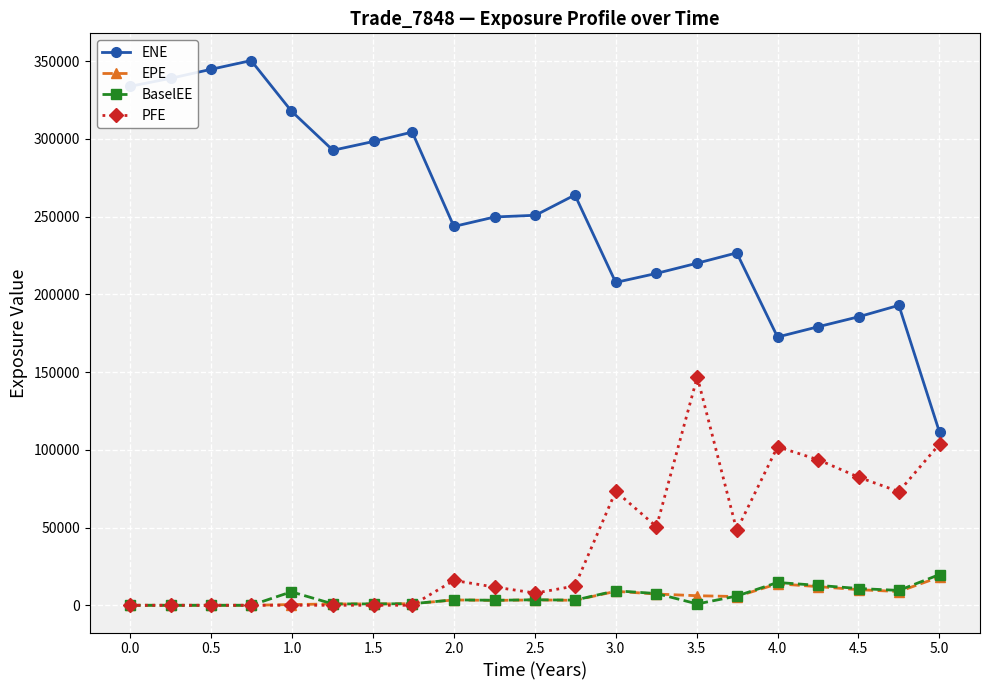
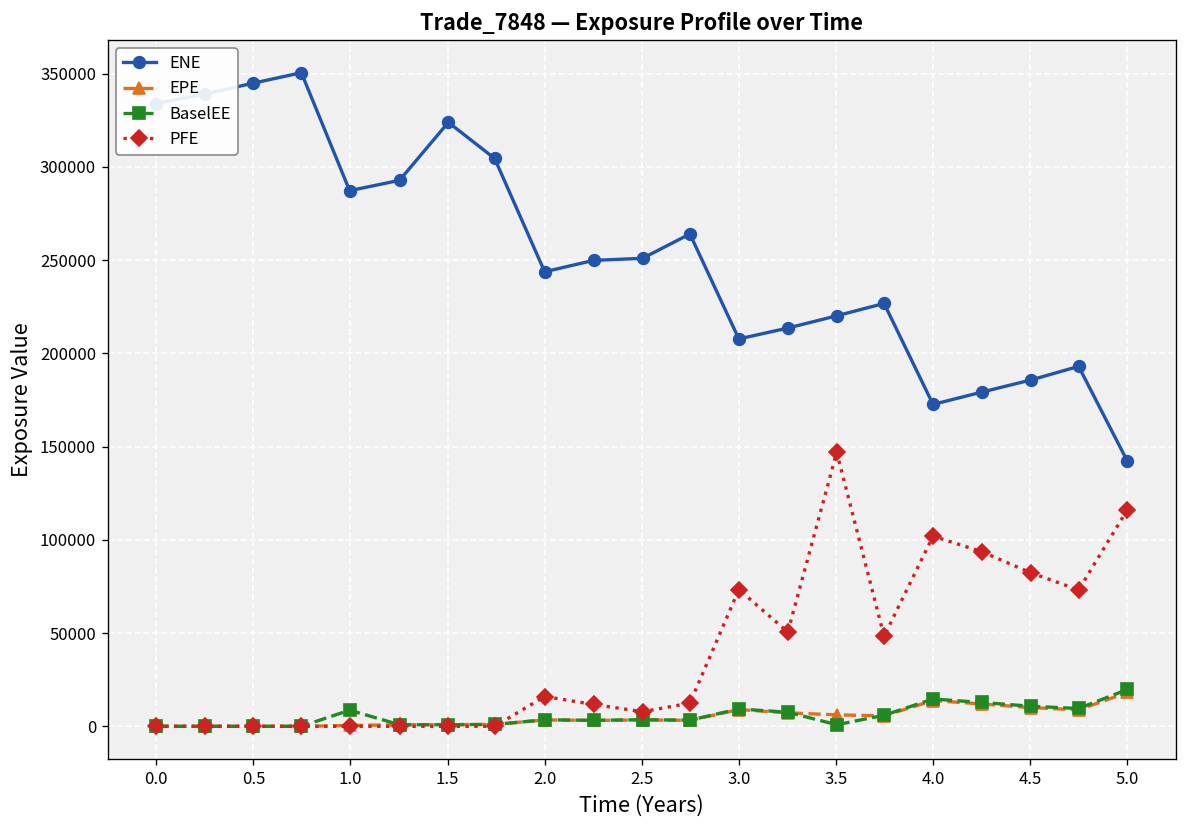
  {
    "ENE": {
      "0.5": 345000,
-     "1.0": 318000,
-     "1.5": 298000,
+     "1.0": 287000,
+     "1.5": 324000,
      "2.0": 244000,
      "2.5": 251000,
      "3.0": 208000,
      "3.5": 220000,
      "4.0": 173000,
      "4.5": 186000,
-     "5.0": 111000
+     "5.0": 142000
    },
    "EPE": {
      "3.5": 6000
    },
    "BaselEE": {
      "1.0": 9000,
      "3.5": 1000
    },
    "PFE": {
      "2.0": 16000,
      "2.5": 8000,
      "3.0": 73000,
      "3.5": 147000,
      "4.0": 102000,
      "4.5": 82000,
-     "5.0": 104000
+     "5.0": 116000
    }
  }
